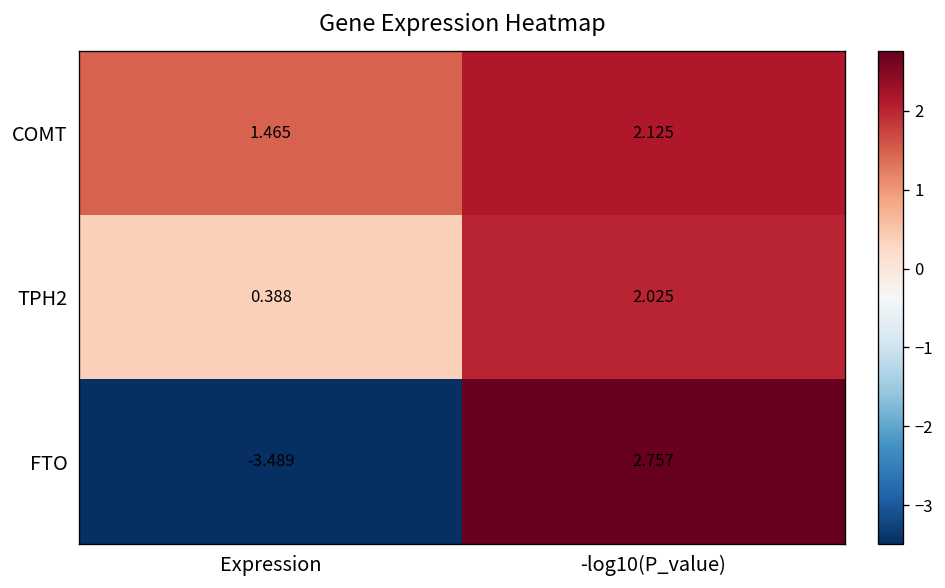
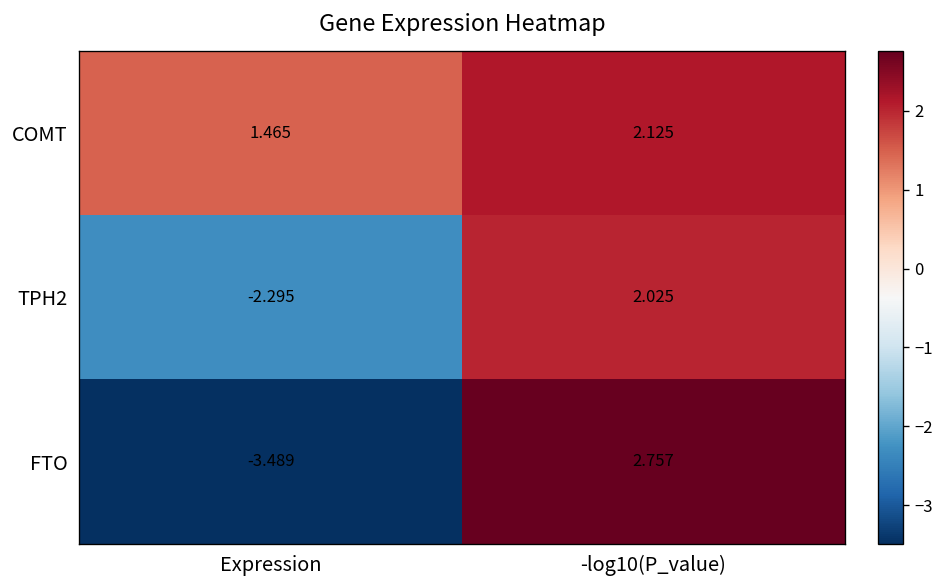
  {
    "COMT": {
      "Expression": 1.465,
      "-log10(P_value)": 2.125
    },
    "TPH2": {
-     "Expression": 0.388,
+     "Expression": -2.295,
      "-log10(P_value)": 2.025
    },
    "FTO": {
      "Expression": -3.489,
      "-log10(P_value)": 2.757
    }
  }
